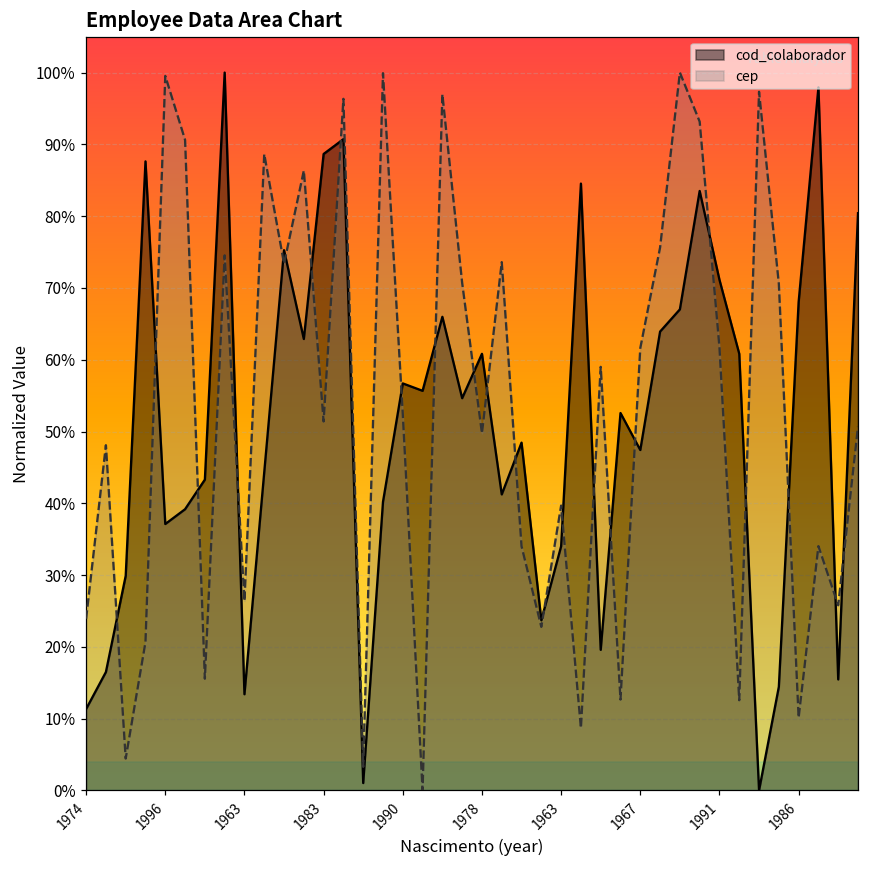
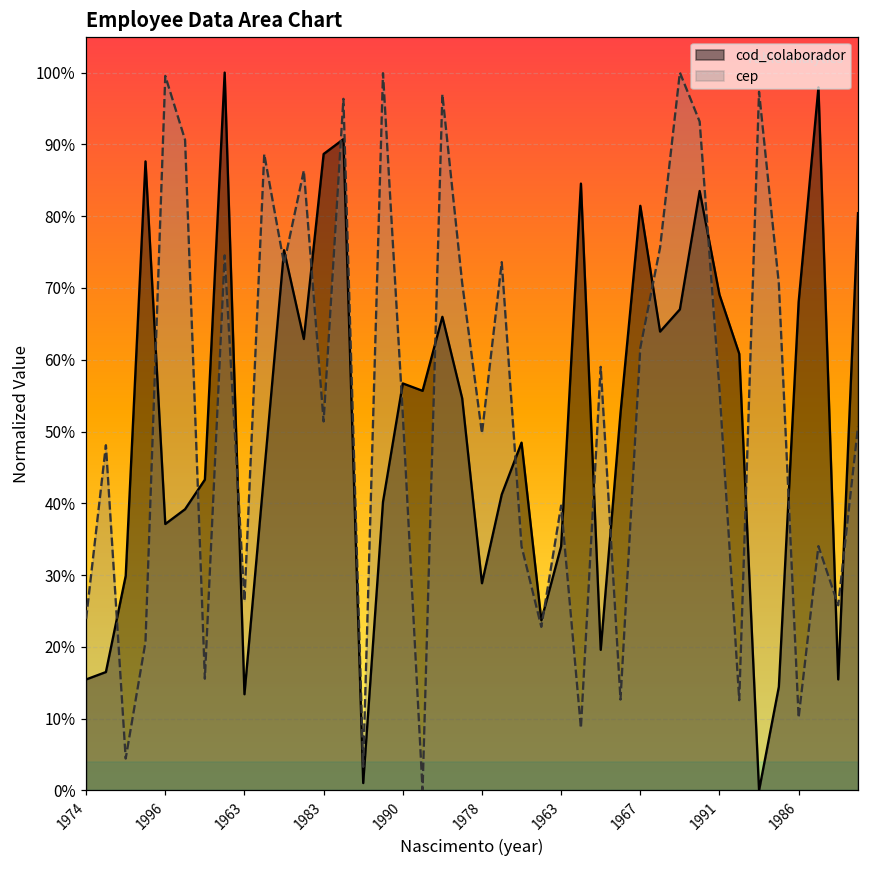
  {
    "cod_colaborador": {
-     "1974": "11%",
+     "1974": "15%",
      "1996": "37%",
      "1983": "89%",
      "1990": "57%",
-     "1978": "61%",
-     "1967": "47%",
-     "1991": "71%",
+     "1978": "29%",
+     "1967": "81%",
+     "1991": "69%",
      "1986": "68%"
    },
    "cep": {
      "1974": "24%",
      "1996": "100%",
      "1983": "51%",
      "1990": "52%",
      "1978": "50%",
      "1967": "62%",
-     "1991": "62%",
+     "1991": "56%",
      "1986": "10%"
    }
  }
